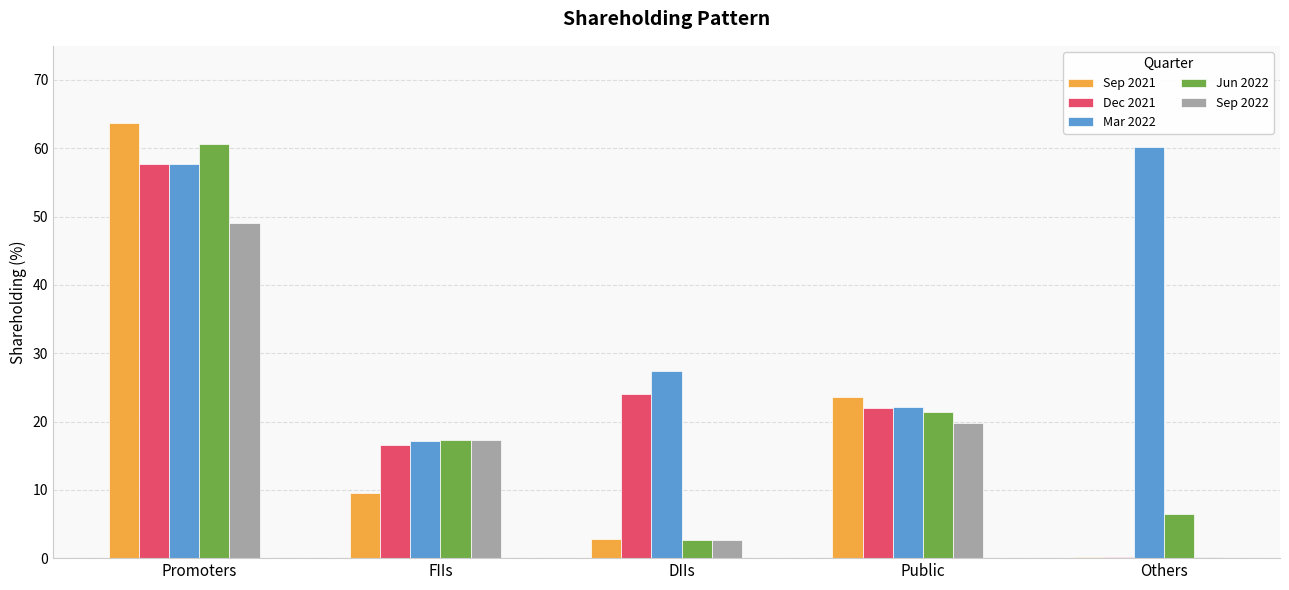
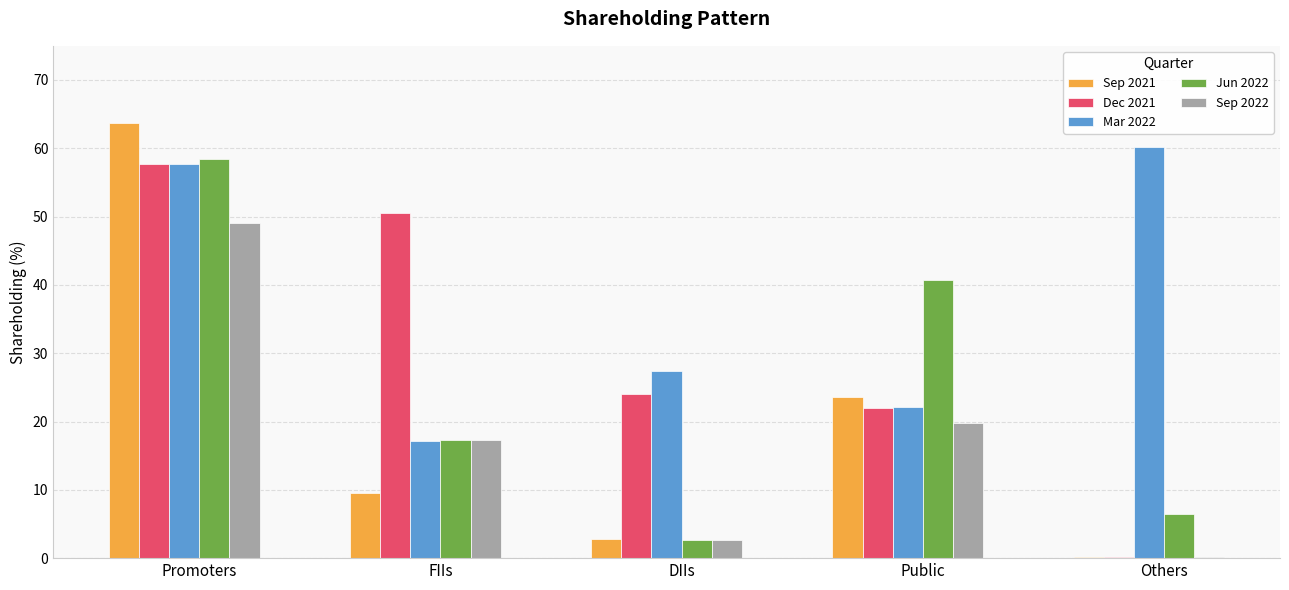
  {
    "Sep 2021": {
      "Promoters": 64,
      "FIIs": 10,
      "DIIs": 3,
      "Public": 24
    },
    "Dec 2021": {
      "Promoters": 58,
-     "FIIs": 17,
+     "FIIs": 50,
      "DIIs": 24,
      "Public": 22
    },
    "Mar 2022": {
      "Promoters": 58,
      "FIIs": 17,
      "DIIs": 27,
      "Public": 22,
      "Others": 60
    },
    "Jun 2022": {
-     "Promoters": 61,
+     "Promoters": 58,
      "FIIs": 17,
      "DIIs": 3,
-     "Public": 21,
+     "Public": 41,
      "Others": 6
    },
    "Sep 2022": {
      "Promoters": 49,
      "FIIs": 17,
      "DIIs": 3,
      "Public": 20
    }
  }
